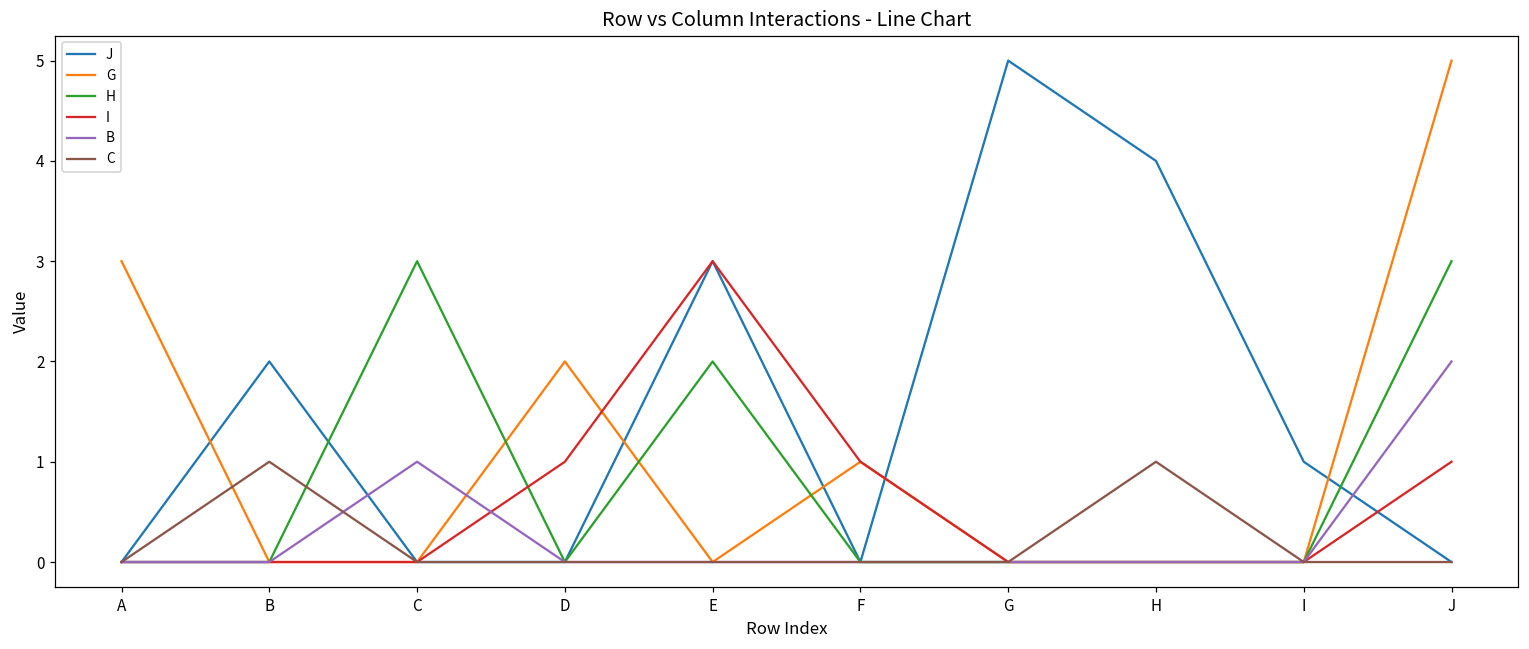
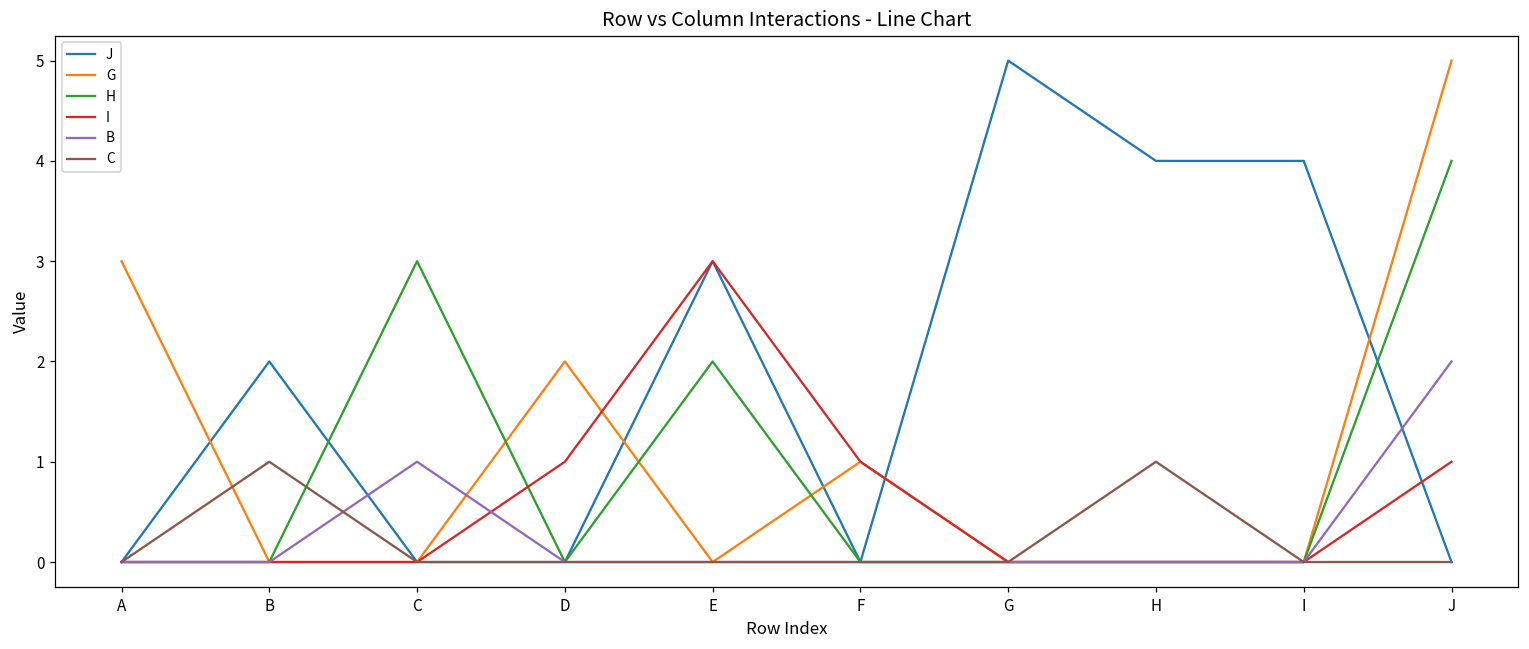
  {
    "J": {
      "B": 2,
      "G": 5,
      "H": 4,
-     "I": 1
+     "I": 4
    },
    "G": {
      "A": 3,
      "D": 2,
      "J": 5
    },
    "H": {
      "C": 3,
      "E": 2,
-     "J": 3
+     "J": 4
    },
    "I": {
      "D": 1,
      "J": 1
    },
    "B": {
      "C": 1,
      "J": 2
    },
    "C": {
      "B": 1,
      "H": 1
    }
  }
